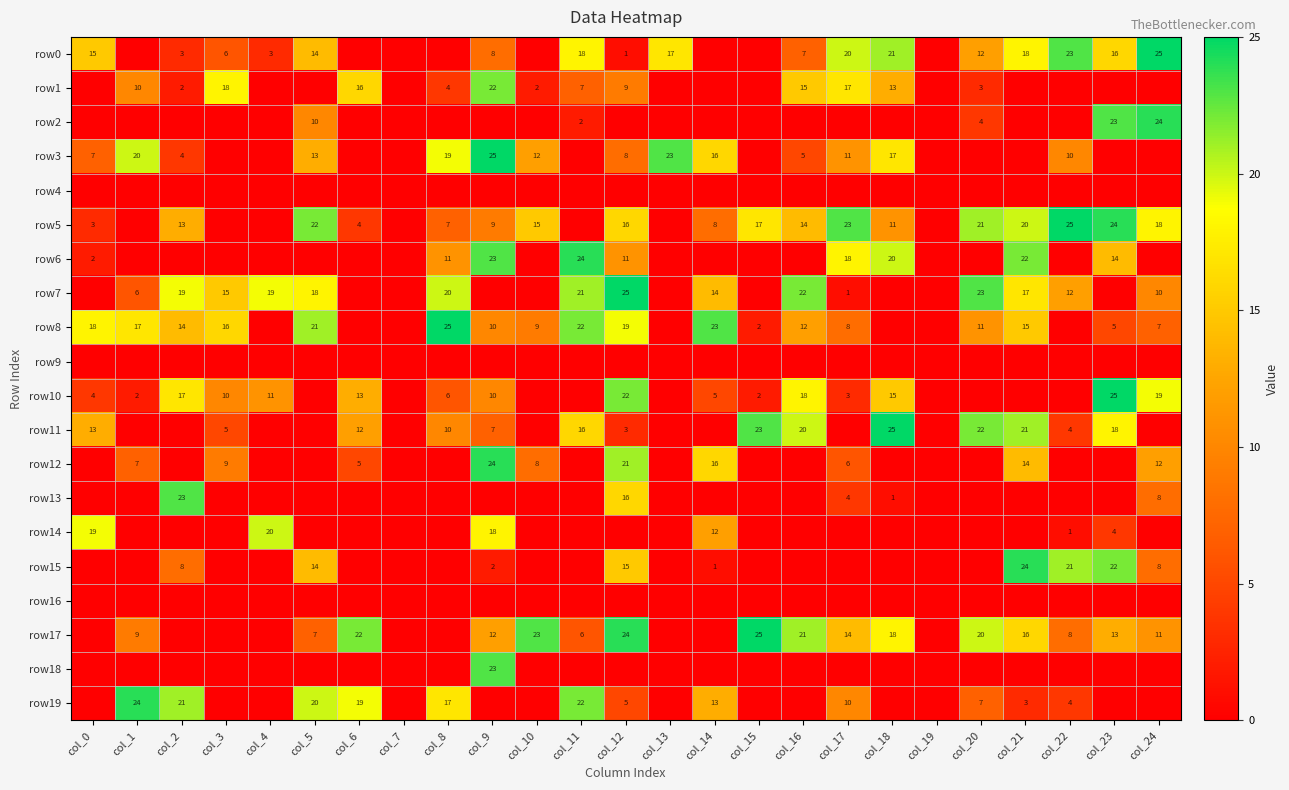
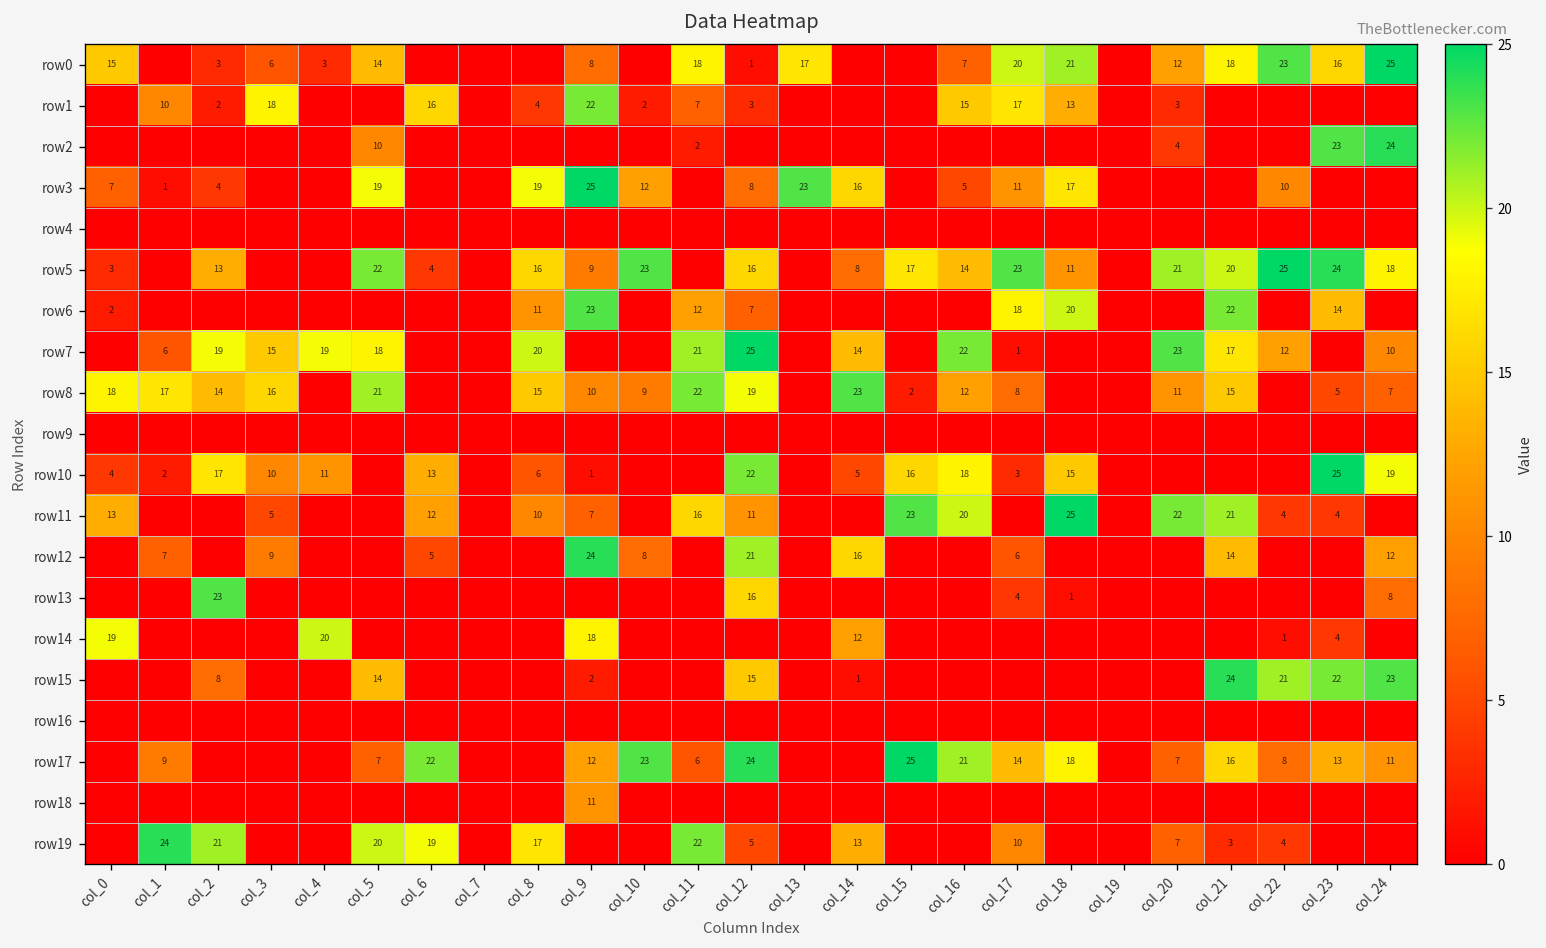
  {
    "row0": {
      "col_0": 15,
      "col_2": 3,
      "col_3": 6,
      "col_4": 3,
      "col_5": 14,
      "col_9": 8,
      "col_11": 18,
      "col_12": 1,
      "col_13": 17,
      "col_16": 7,
      "col_17": 20,
      "col_18": 21,
      "col_20": 12,
      "col_21": 18,
      "col_22": 23,
      "col_23": 16,
      "col_24": 25
    },
    "row1": {
      "col_1": 10,
      "col_2": 2,
      "col_3": 18,
      "col_6": 16,
      "col_8": 4,
      "col_9": 22,
      "col_10": 2,
      "col_11": 7,
-     "col_12": 9,
+     "col_12": 3,
      "col_16": 15,
      "col_17": 17,
      "col_18": 13,
      "col_20": 3
    },
    "row2": {
      "col_5": 10,
      "col_11": 2,
      "col_20": 4,
      "col_23": 23,
      "col_24": 24
    },
    "row3": {
      "col_0": 7,
-     "col_1": 20,
+     "col_1": 1,
      "col_2": 4,
-     "col_5": 13,
+     "col_5": 19,
      "col_8": 19,
      "col_9": 25,
      "col_10": 12,
      "col_12": 8,
      "col_13": 23,
      "col_14": 16,
      "col_16": 5,
      "col_17": 11,
      "col_18": 17,
      "col_22": 10
    },
    "row5": {
      "col_0": 3,
      "col_2": 13,
      "col_5": 22,
      "col_6": 4,
-     "col_8": 7,
+     "col_8": 16,
      "col_9": 9,
-     "col_10": 15,
+     "col_10": 23,
      "col_12": 16,
      "col_14": 8,
      "col_15": 17,
      "col_16": 14,
      "col_17": 23,
      "col_18": 11,
      "col_20": 21,
      "col_21": 20,
      "col_22": 25,
      "col_23": 24,
      "col_24": 18
    },
    "row6": {
      "col_0": 2,
      "col_8": 11,
      "col_9": 23,
-     "col_11": 24,
-     "col_12": 11,
+     "col_11": 12,
+     "col_12": 7,
      "col_17": 18,
      "col_18": 20,
      "col_21": 22,
      "col_23": 14
    },
    "row7": {
      "col_1": 6,
      "col_2": 19,
      "col_3": 15,
      "col_4": 19,
      "col_5": 18,
      "col_8": 20,
      "col_11": 21,
      "col_12": 25,
      "col_14": 14,
      "col_16": 22,
      "col_17": 1,
      "col_20": 23,
      "col_21": 17,
      "col_22": 12,
      "col_24": 10
    },
    "row8": {
      "col_0": 18,
      "col_1": 17,
      "col_2": 14,
      "col_3": 16,
      "col_5": 21,
-     "col_8": 25,
+     "col_8": 15,
      "col_9": 10,
      "col_10": 9,
      "col_11": 22,
      "col_12": 19,
      "col_14": 23,
      "col_15": 2,
      "col_16": 12,
      "col_17": 8,
      "col_20": 11,
      "col_21": 15,
      "col_23": 5,
      "col_24": 7
    },
    "row10": {
      "col_0": 4,
      "col_1": 2,
      "col_2": 17,
      "col_3": 10,
      "col_4": 11,
      "col_6": 13,
      "col_8": 6,
-     "col_9": 10,
+     "col_9": 1,
      "col_12": 22,
      "col_14": 5,
-     "col_15": 2,
+     "col_15": 16,
      "col_16": 18,
      "col_17": 3,
      "col_18": 15,
      "col_23": 25,
      "col_24": 19
    },
    "row11": {
      "col_0": 13,
      "col_3": 5,
      "col_6": 12,
      "col_8": 10,
      "col_9": 7,
      "col_11": 16,
-     "col_12": 3,
+     "col_12": 11,
      "col_15": 23,
      "col_16": 20,
      "col_18": 25,
      "col_20": 22,
      "col_21": 21,
      "col_22": 4,
-     "col_23": 18
+     "col_23": 4
    },
    "row12": {
      "col_1": 7,
      "col_3": 9,
      "col_6": 5,
      "col_9": 24,
      "col_10": 8,
      "col_12": 21,
      "col_14": 16,
      "col_17": 6,
      "col_21": 14,
      "col_24": 12
    },
    "row13": {
      "col_2": 23,
      "col_12": 16,
      "col_17": 4,
      "col_18": 1,
      "col_24": 8
    },
    "row14": {
      "col_0": 19,
      "col_4": 20,
      "col_9": 18,
      "col_14": 12,
      "col_22": 1,
      "col_23": 4
    },
    "row15": {
      "col_2": 8,
      "col_5": 14,
      "col_9": 2,
      "col_12": 15,
      "col_14": 1,
      "col_21": 24,
      "col_22": 21,
      "col_23": 22,
-     "col_24": 8
+     "col_24": 23
    },
    "row17": {
      "col_1": 9,
      "col_5": 7,
      "col_6": 22,
      "col_9": 12,
      "col_10": 23,
      "col_11": 6,
      "col_12": 24,
      "col_15": 25,
      "col_16": 21,
      "col_17": 14,
      "col_18": 18,
-     "col_20": 20,
+     "col_20": 7,
      "col_21": 16,
      "col_22": 8,
      "col_23": 13,
      "col_24": 11
    },
    "row18": {
-     "col_9": 23
+     "col_9": 11
    },
    "row19": {
      "col_1": 24,
      "col_2": 21,
      "col_5": 20,
      "col_6": 19,
      "col_8": 17,
      "col_11": 22,
      "col_12": 5,
      "col_14": 13,
      "col_17": 10,
      "col_20": 7,
      "col_21": 3,
      "col_22": 4
    }
  }
